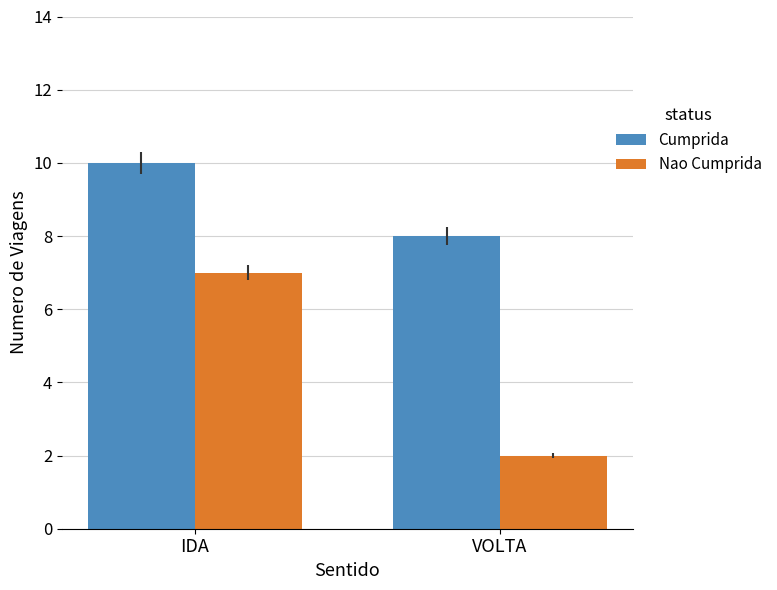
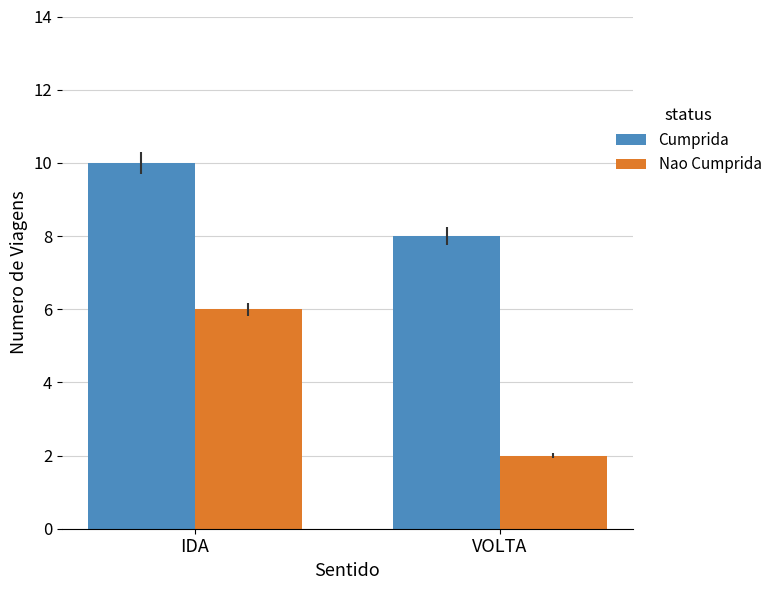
  {
    "Cumprida": {
      "IDA": 10,
      "VOLTA": 8
    },
    "Nao Cumprida": {
-     "IDA": 7,
+     "IDA": 6,
      "VOLTA": 2
    }
  }
